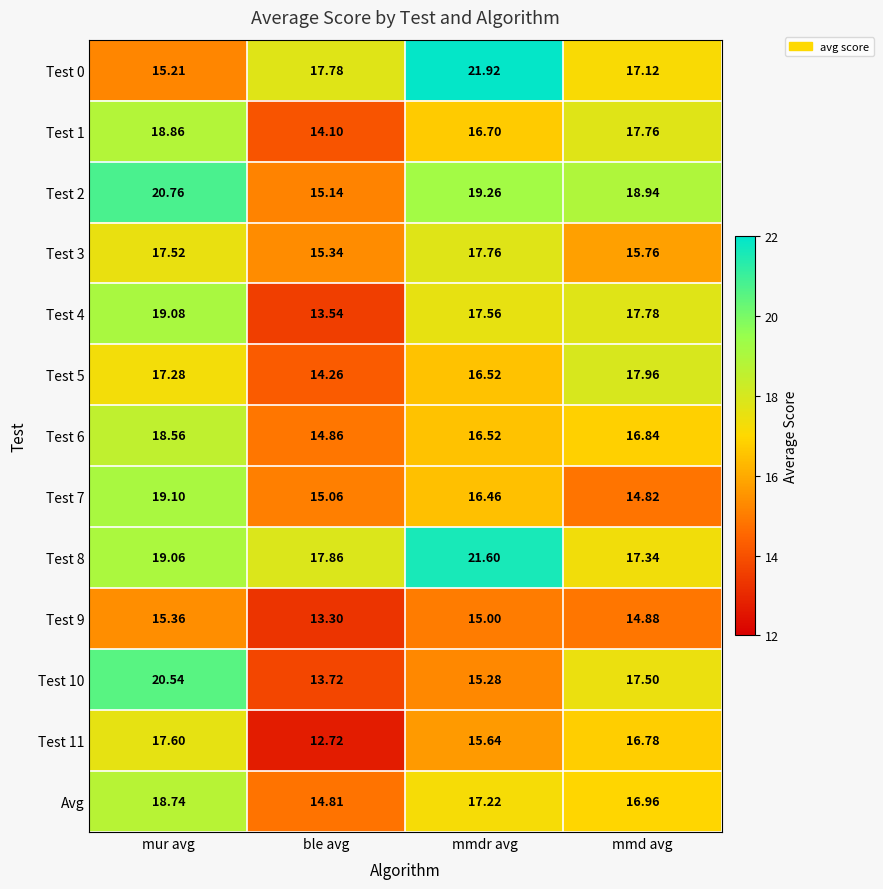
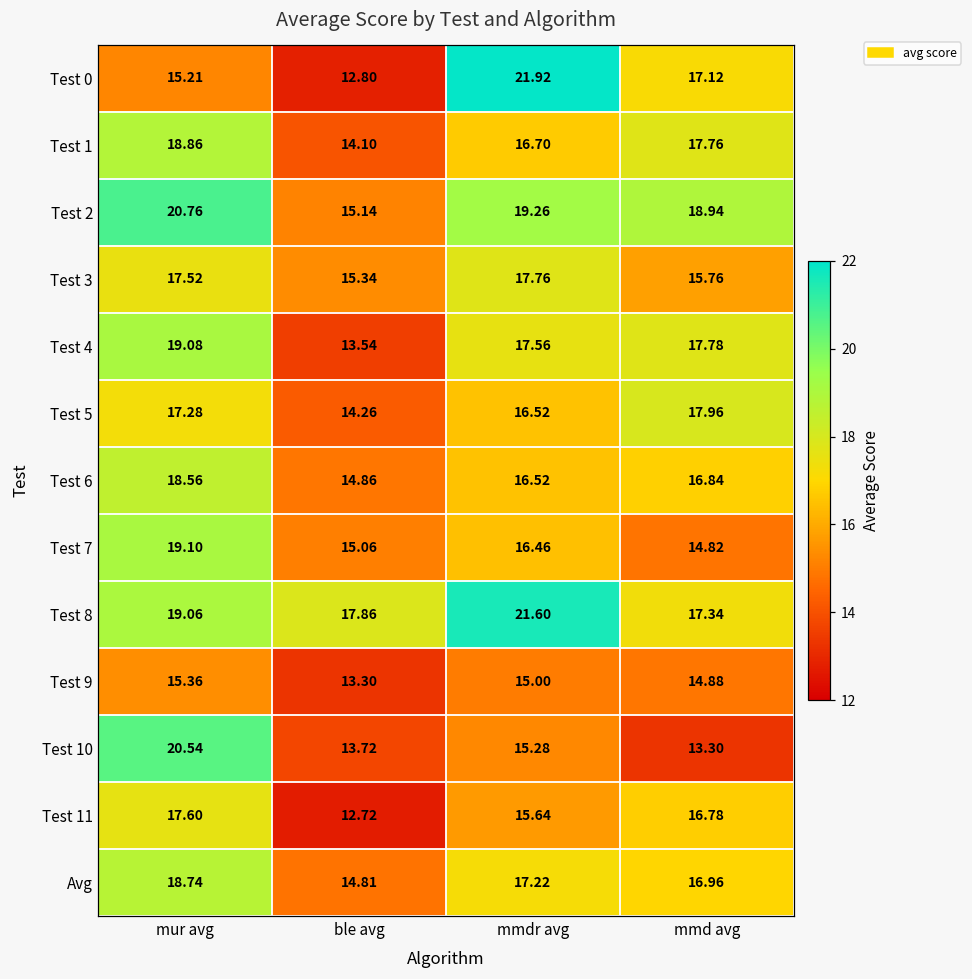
  {
    "Test 0": {
      "mur avg": 15.21,
-     "ble avg": 17.78,
+     "ble avg": 12.80,
      "mmdr avg": 21.92,
      "mmd avg": 17.12
    },
    "Test 1": {
      "mur avg": 18.86,
      "ble avg": 14.10,
      "mmdr avg": 16.70,
      "mmd avg": 17.76
    },
    "Test 2": {
      "mur avg": 20.76,
      "ble avg": 15.14,
      "mmdr avg": 19.26,
      "mmd avg": 18.94
    },
    "Test 3": {
      "mur avg": 17.52,
      "ble avg": 15.34,
      "mmdr avg": 17.76,
      "mmd avg": 15.76
    },
    "Test 4": {
      "mur avg": 19.08,
      "ble avg": 13.54,
      "mmdr avg": 17.56,
      "mmd avg": 17.78
    },
    "Test 5": {
      "mur avg": 17.28,
      "ble avg": 14.26,
      "mmdr avg": 16.52,
      "mmd avg": 17.96
    },
    "Test 6": {
      "mur avg": 18.56,
      "ble avg": 14.86,
      "mmdr avg": 16.52,
      "mmd avg": 16.84
    },
    "Test 7": {
      "mur avg": 19.10,
      "ble avg": 15.06,
      "mmdr avg": 16.46,
      "mmd avg": 14.82
    },
    "Test 8": {
      "mur avg": 19.06,
      "ble avg": 17.86,
      "mmdr avg": 21.60,
      "mmd avg": 17.34
    },
    "Test 9": {
      "mur avg": 15.36,
      "ble avg": 13.30,
      "mmdr avg": 15.00,
      "mmd avg": 14.88
    },
    "Test 10": {
      "mur avg": 20.54,
      "ble avg": 13.72,
      "mmdr avg": 15.28,
-     "mmd avg": 17.50
+     "mmd avg": 13.30
    },
    "Test 11": {
      "mur avg": 17.60,
      "ble avg": 12.72,
      "mmdr avg": 15.64,
      "mmd avg": 16.78
    },
    "Avg": {
      "mur avg": 18.74,
      "ble avg": 14.81,
      "mmdr avg": 17.22,
      "mmd avg": 16.96
    }
  }
